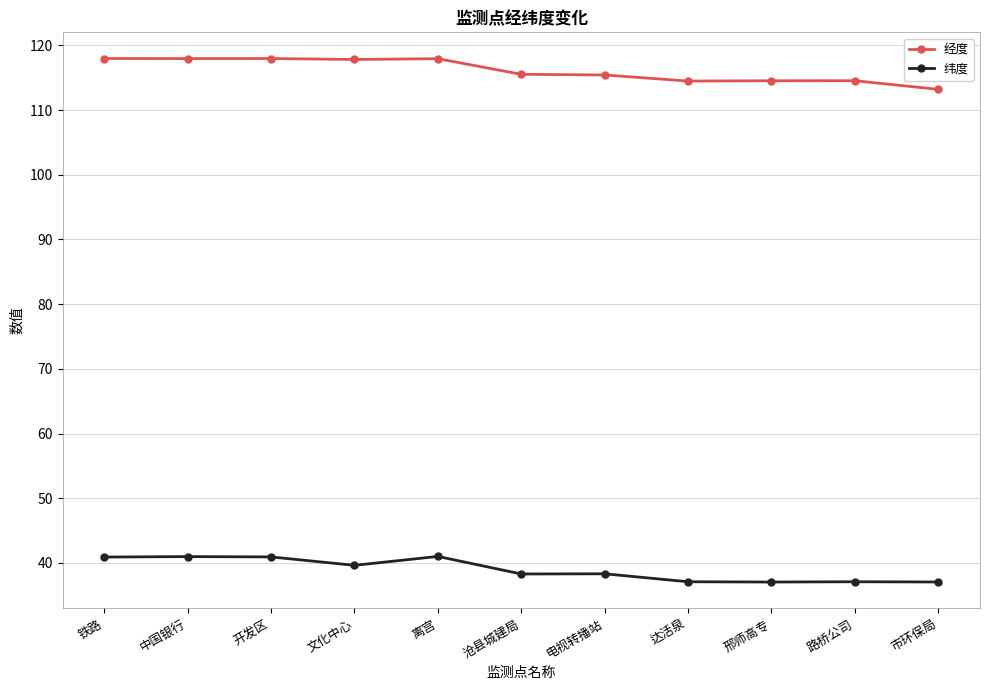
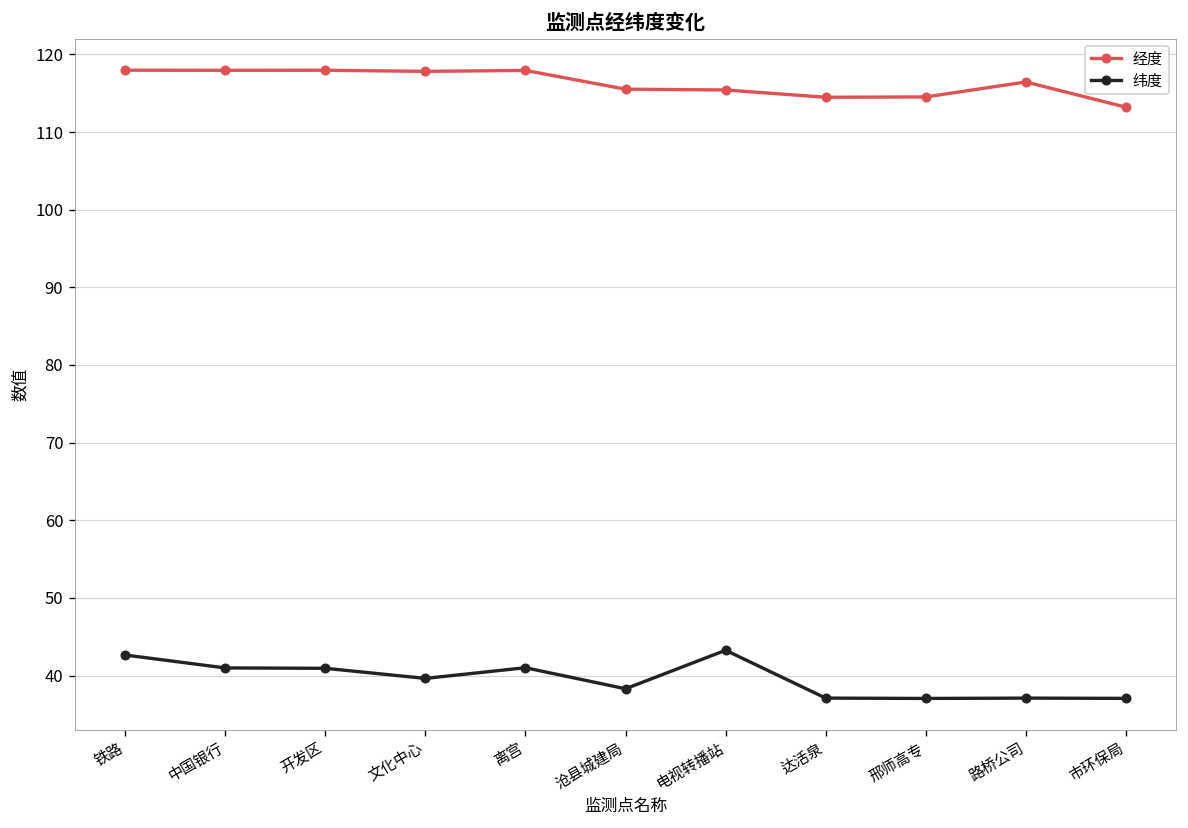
  {
    "经度": {
      "铁路": 118,
      "中国银行": 118,
      "开发区": 118,
      "文化中心": 118,
      "离宫": 118,
      "沧县城建局": 116,
      "电视转播站": 115,
      "达活泉": 114,
      "邢师高专": 115,
-     "路桥公司": 115,
+     "路桥公司": 116,
      "市环保局": 113
    },
    "纬度": {
-     "铁路": 41,
+     "铁路": 43,
      "中国银行": 41,
      "开发区": 41,
      "文化中心": 40,
      "离宫": 41,
      "沧县城建局": 38,
-     "电视转播站": 38,
+     "电视转播站": 43,
      "达活泉": 37,
      "邢师高专": 37,
      "路桥公司": 37,
      "市环保局": 37
    }
  }
